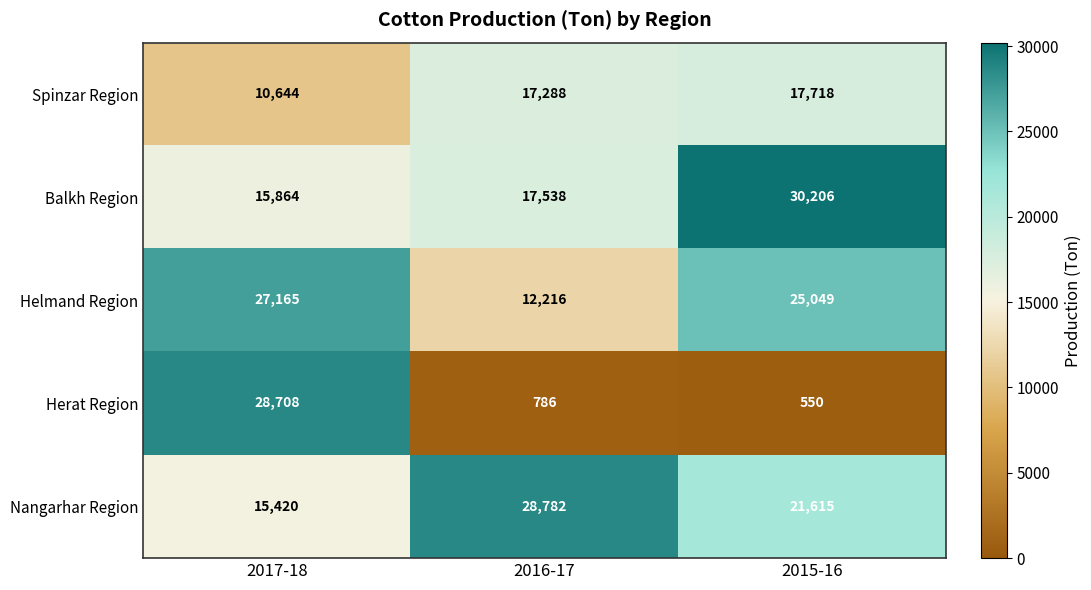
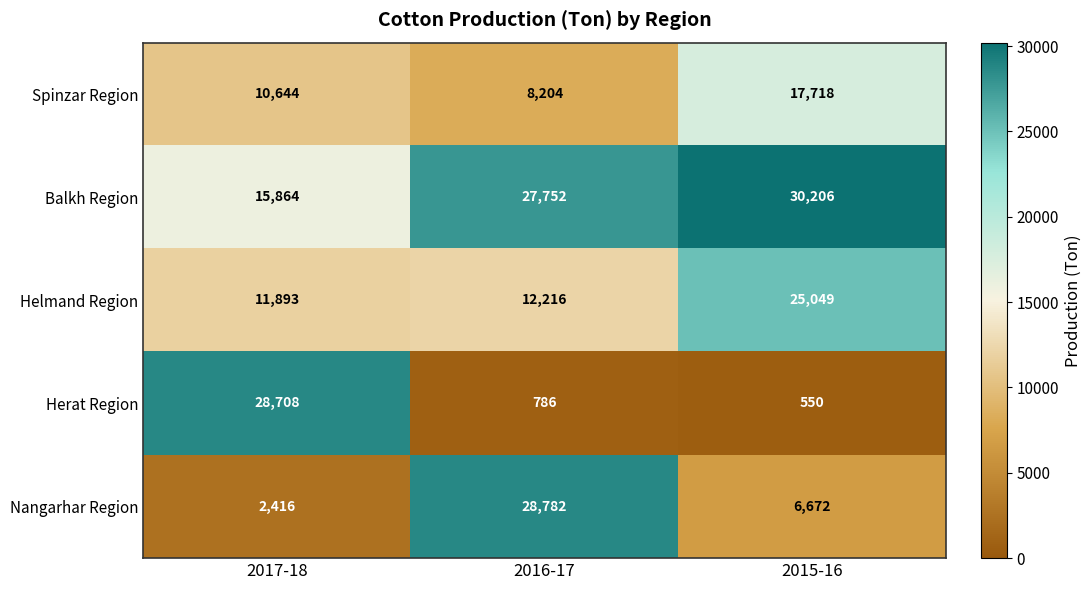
  {
    "Spinzar Region": {
      "2017-18": "10,644",
-     "2016-17": "17,288",
+     "2016-17": "8,204",
      "2015-16": "17,718"
    },
    "Balkh Region": {
      "2017-18": "15,864",
-     "2016-17": "17,538",
+     "2016-17": "27,752",
      "2015-16": "30,206"
    },
    "Helmand Region": {
-     "2017-18": "27,165",
+     "2017-18": "11,893",
      "2016-17": "12,216",
      "2015-16": "25,049"
    },
    "Herat Region": {
      "2017-18": "28,708",
      "2016-17": "786",
      "2015-16": "550"
    },
    "Nangarhar Region": {
-     "2017-18": "15,420",
+     "2017-18": "2,416",
      "2016-17": "28,782",
-     "2015-16": "21,615"
+     "2015-16": "6,672"
    }
  }
